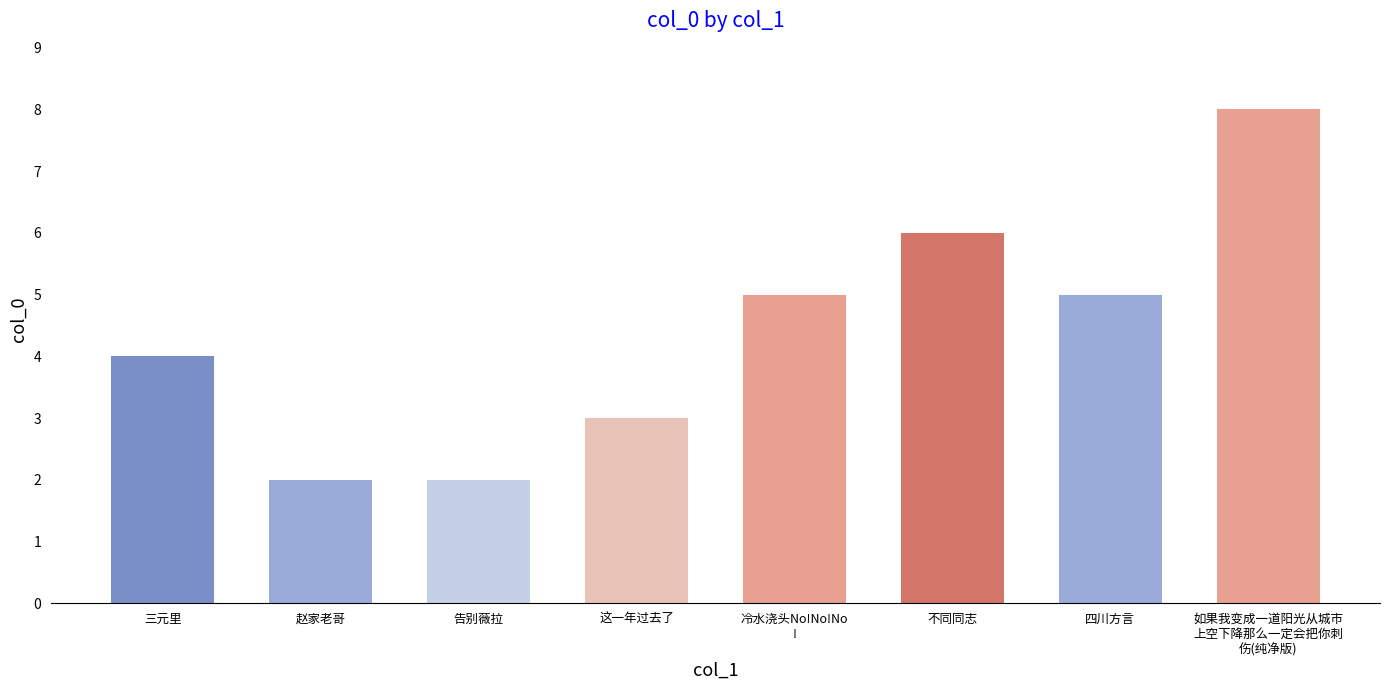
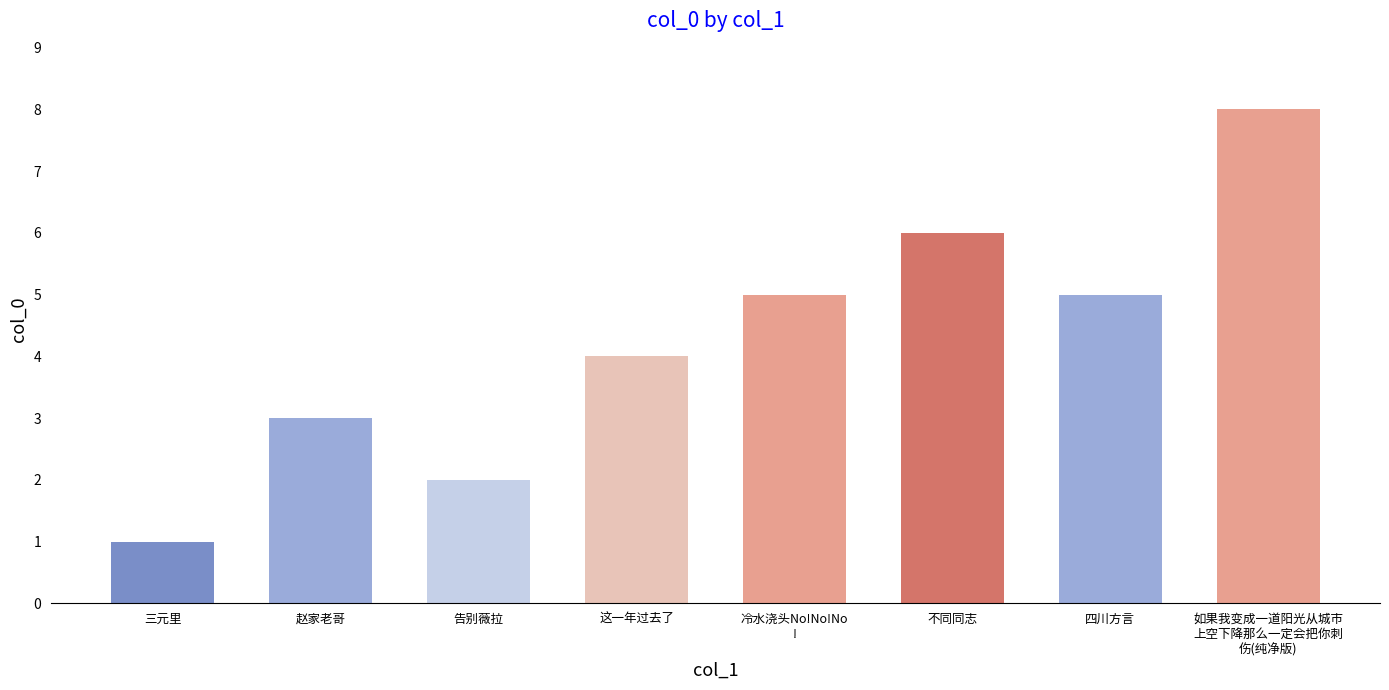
  {
-   "三元里": 4,
-   "赵家老哥": 2,
+   "三元里": 1,
+   "赵家老哥": 3,
    "告别薇拉": 2,
-   "这一年过去了": 3,
+   "这一年过去了": 4,
    "冷水浇头No!No!No !": 5,
    "不同同志": 6,
    "四川方言": 5,
    "如果我变成一道阳光从城市 上空下降那么一定会把你刺 伤(纯净版)": 8
  }
